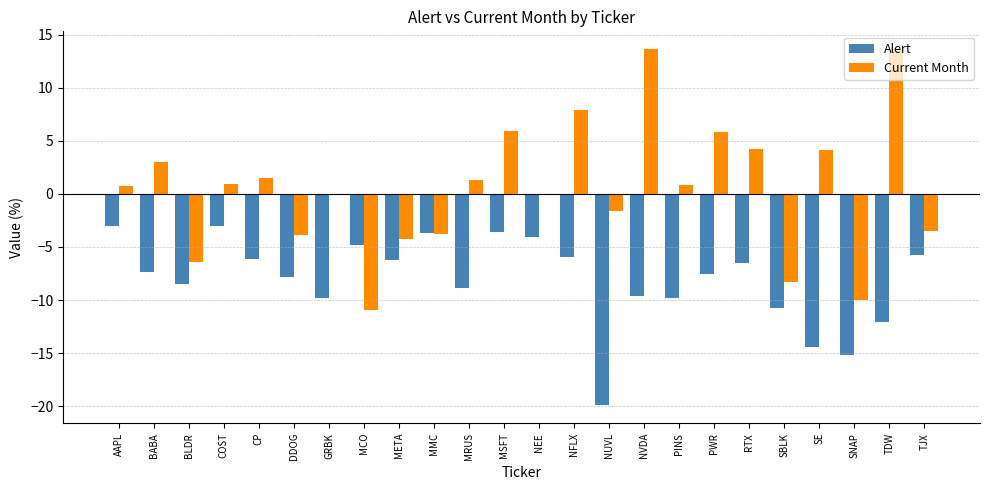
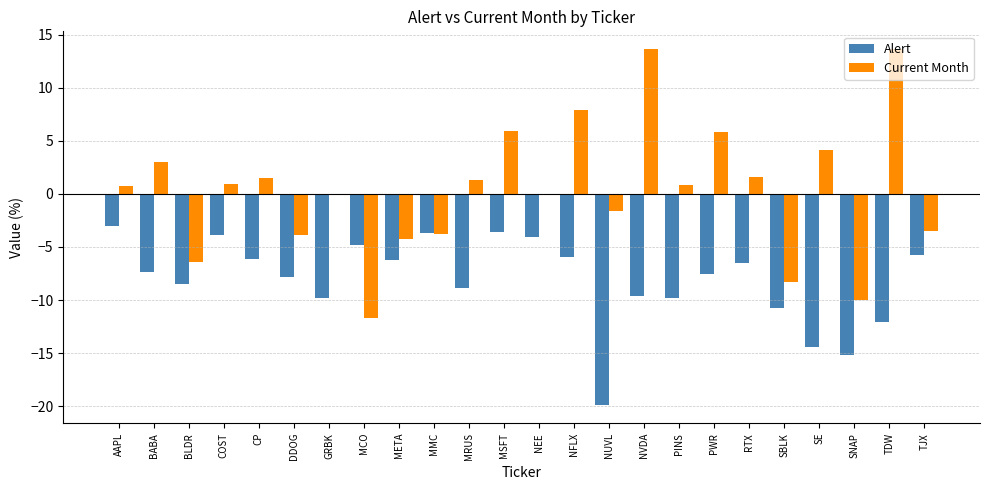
  {
    "Alert": {
      "AAPL": -3.0,
      "BABA": -7.4,
      "BLDR": -8.5,
-     "COST": -3.0,
+     "COST": -3.9,
      "CP": -6.1,
      "DDOG": -7.8,
      "GRBK": -9.8,
      "MCO": -4.8,
      "META": -6.3,
      "MMC": -3.7,
      "MRUS": -8.9,
      "MSFT": -3.6,
      "NEE": -4.1,
      "NFLX": -5.9,
      "NUVL": -19.9,
      "NVDA": -9.6,
      "PINS": -9.8,
      "PWR": -7.5,
      "RTX": -6.6,
      "SBLK": -10.8,
      "SE": -14.4,
      "SNAP": -15.1,
      "TDW": -12.1,
      "TJX": -5.7
    },
    "Current Month": {
      "AAPL": 0.8,
      "BABA": 3.0,
      "BLDR": -6.4,
      "COST": 0.9,
      "CP": 1.5,
      "DDOG": -3.8,
-     "MCO": -10.9,
+     "MCO": -11.7,
      "META": -4.3,
      "MMC": -3.8,
      "MRUS": 1.3,
      "MSFT": 5.9,
      "NFLX": 7.9,
      "NUVL": -1.6,
      "NVDA": 13.6,
      "PINS": 0.9,
      "PWR": 5.8,
-     "RTX": 4.2,
+     "RTX": 1.6,
      "SBLK": -8.3,
      "SE": 4.1,
      "SNAP": -10.0,
      "TJX": -3.5
    }
  }
